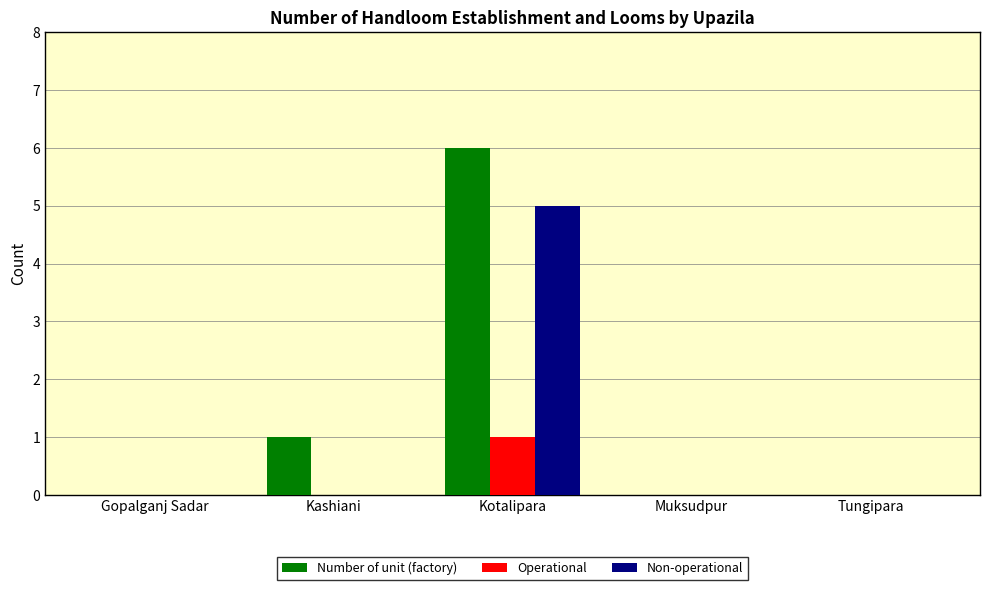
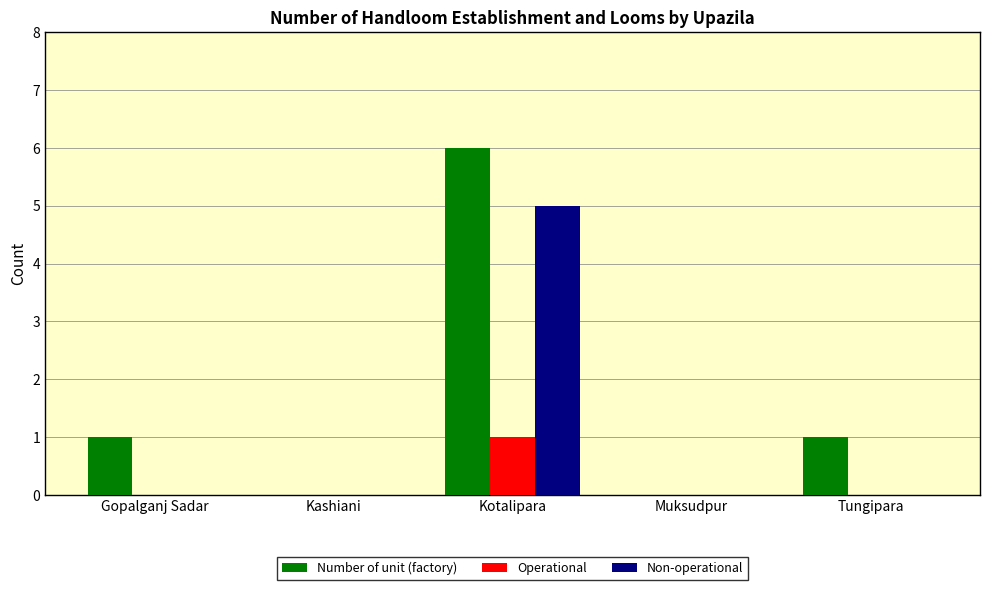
  {
    "Number of unit (factory)": {
-     "Gopalganj Sadar": 0,
-     "Kashiani": 1,
+     "Gopalganj Sadar": 1,
+     "Kashiani": 0,
      "Kotalipara": 6,
      "Muksudpur": 0,
-     "Tungipara": 0
+     "Tungipara": 1
    },
    "Operational": {
      "Gopalganj Sadar": 0,
      "Kashiani": 0,
      "Kotalipara": 1,
      "Muksudpur": 0,
      "Tungipara": 0
    },
    "Non-operational": {
      "Gopalganj Sadar": 0,
      "Kashiani": 0,
      "Kotalipara": 5,
      "Muksudpur": 0,
      "Tungipara": 0
    }
  }
